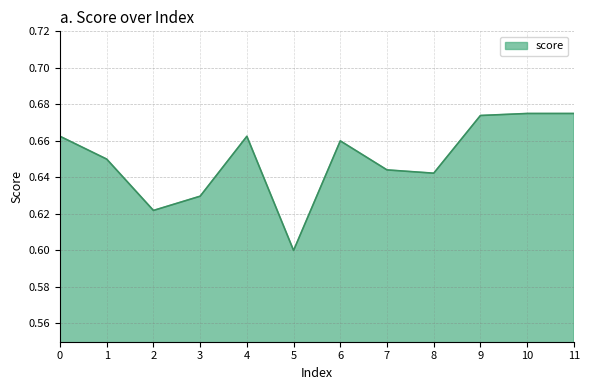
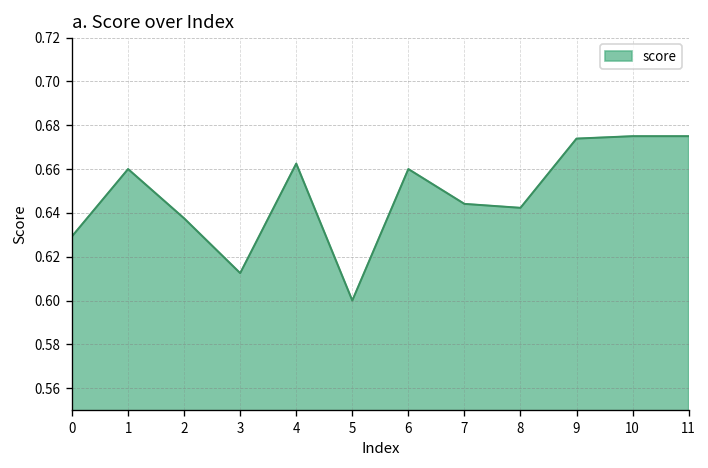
  {
-   "0": 0.663,
-   "1": 0.65,
-   "2": 0.622,
-   "3": 0.630,
+   "0": 0.629,
+   "1": 0.66,
+   "2": 0.638,
+   "3": 0.613,
    "4": 0.663,
    "5": 0.600,
    "6": 0.660,
    "7": 0.644,
    "8": 0.642,
    "9": 0.674,
    "10": 0.675,
    "11": 0.675
  }
